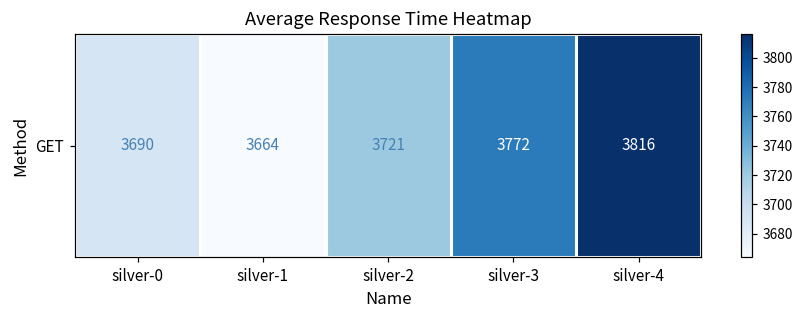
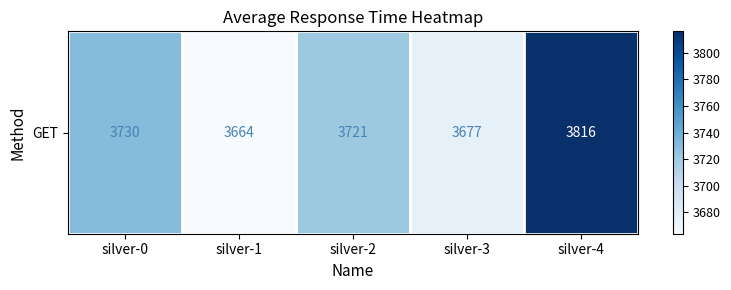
  {
    "GET": {
-     "silver-0": 3690,
+     "silver-0": 3730,
      "silver-1": 3664,
      "silver-2": 3721,
-     "silver-3": 3772,
+     "silver-3": 3677,
      "silver-4": 3816
    }
  }
